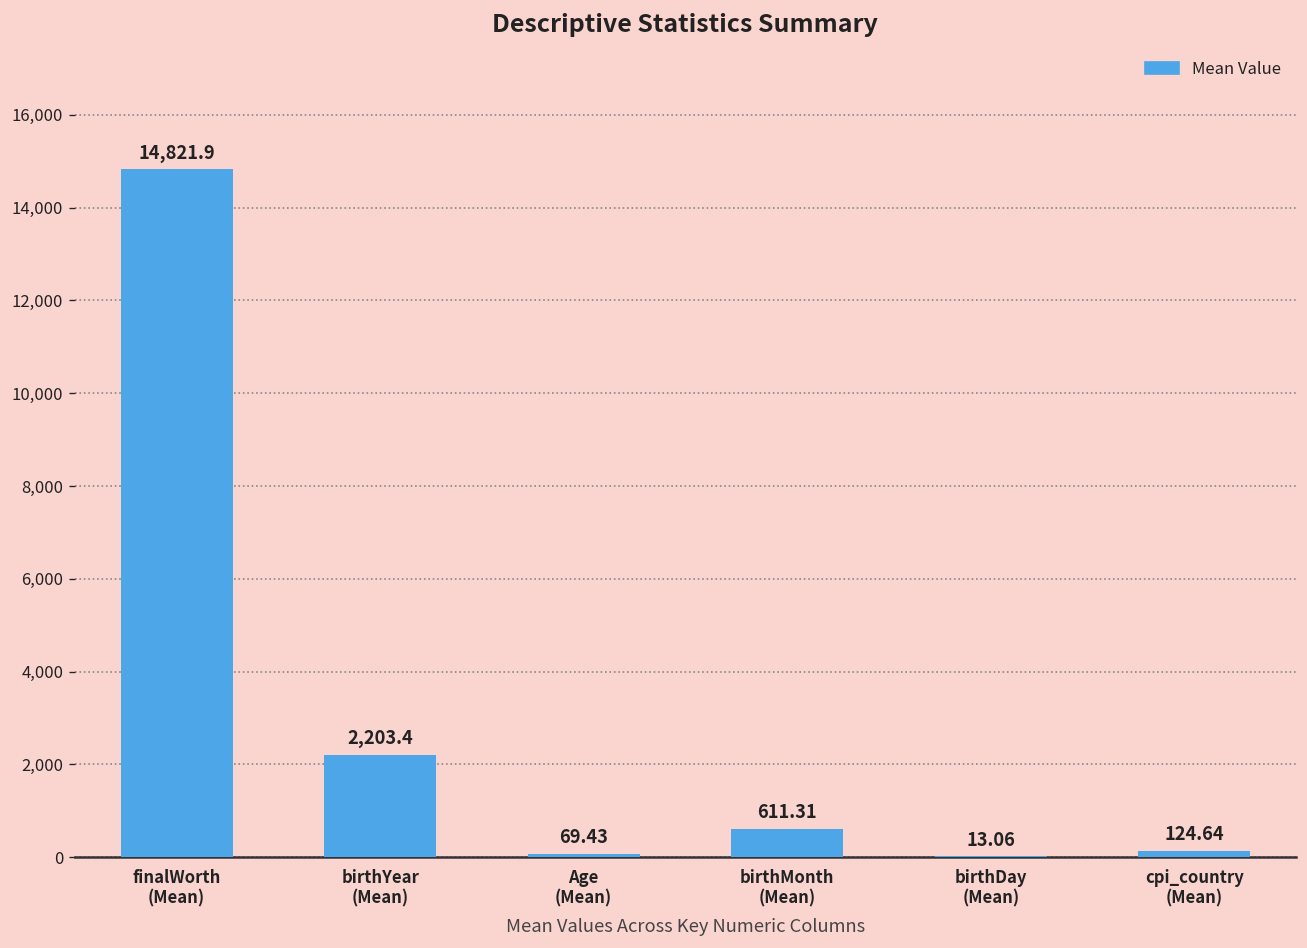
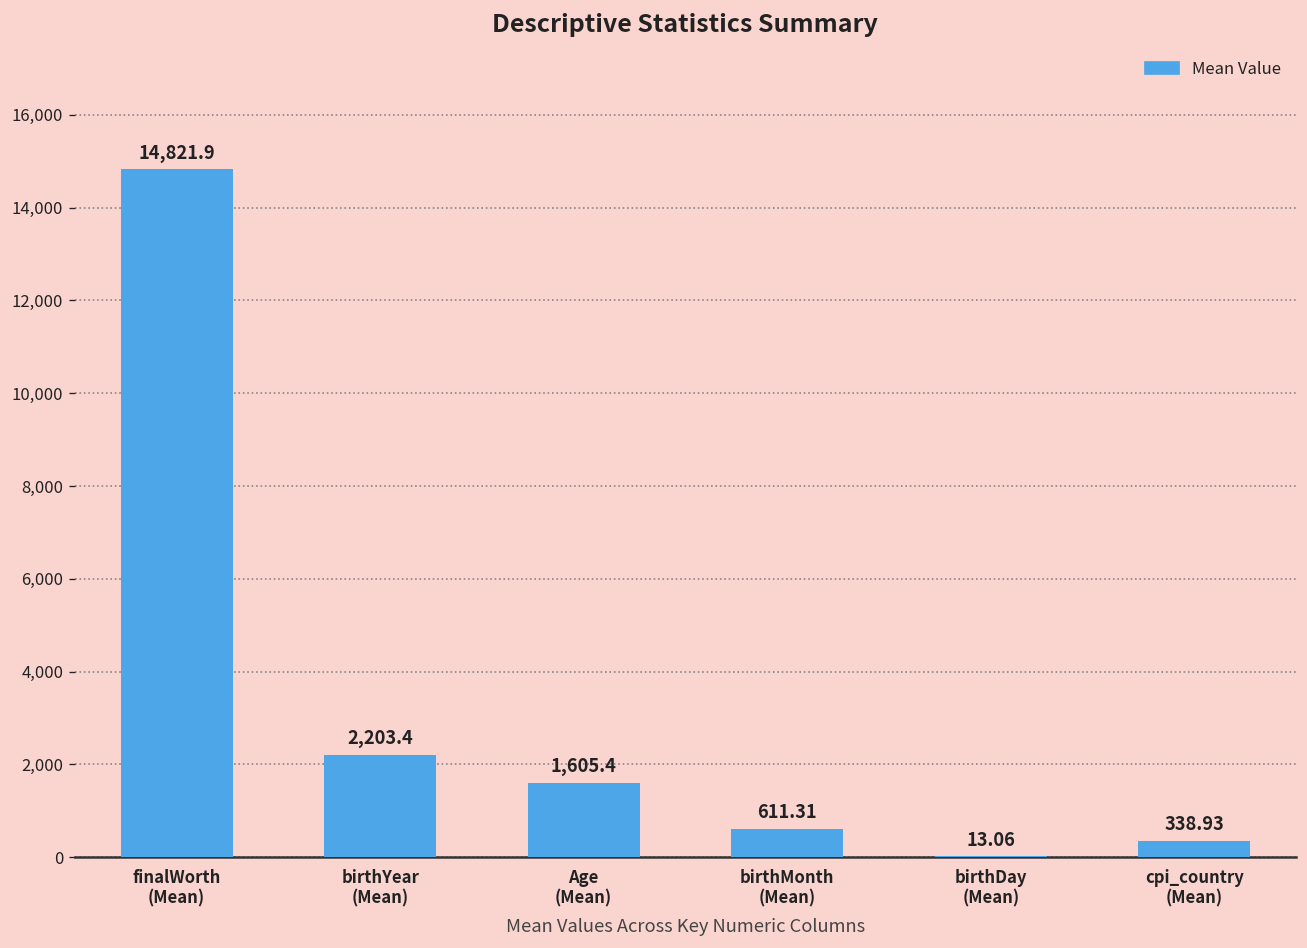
  {
    "finalWorth (Mean)": "14,821.9",
    "birthYear (Mean)": "2,203.4",
-   "Age (Mean)": "69.43",
+   "Age (Mean)": "1,605.4",
    "birthMonth (Mean)": "611.31",
    "birthDay (Mean)": "13.06",
-   "cpi_country (Mean)": "124.64"
+   "cpi_country (Mean)": "338.93"
  }
